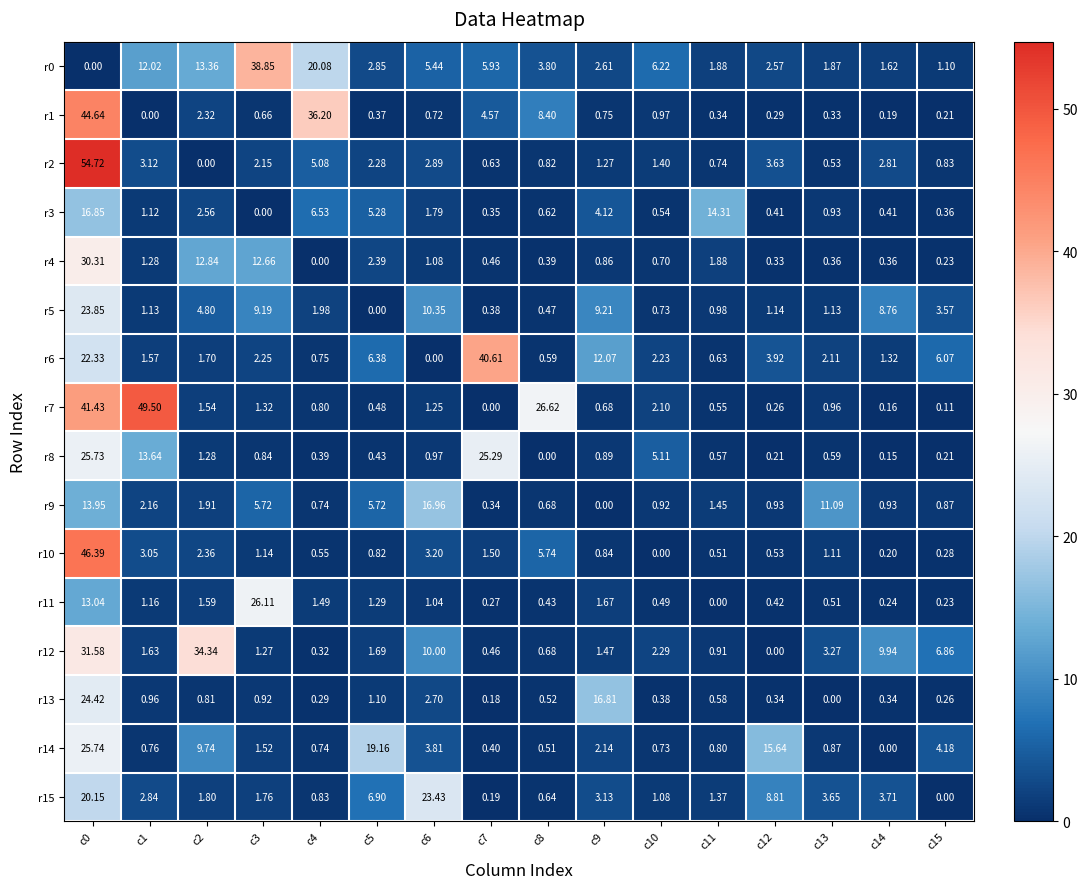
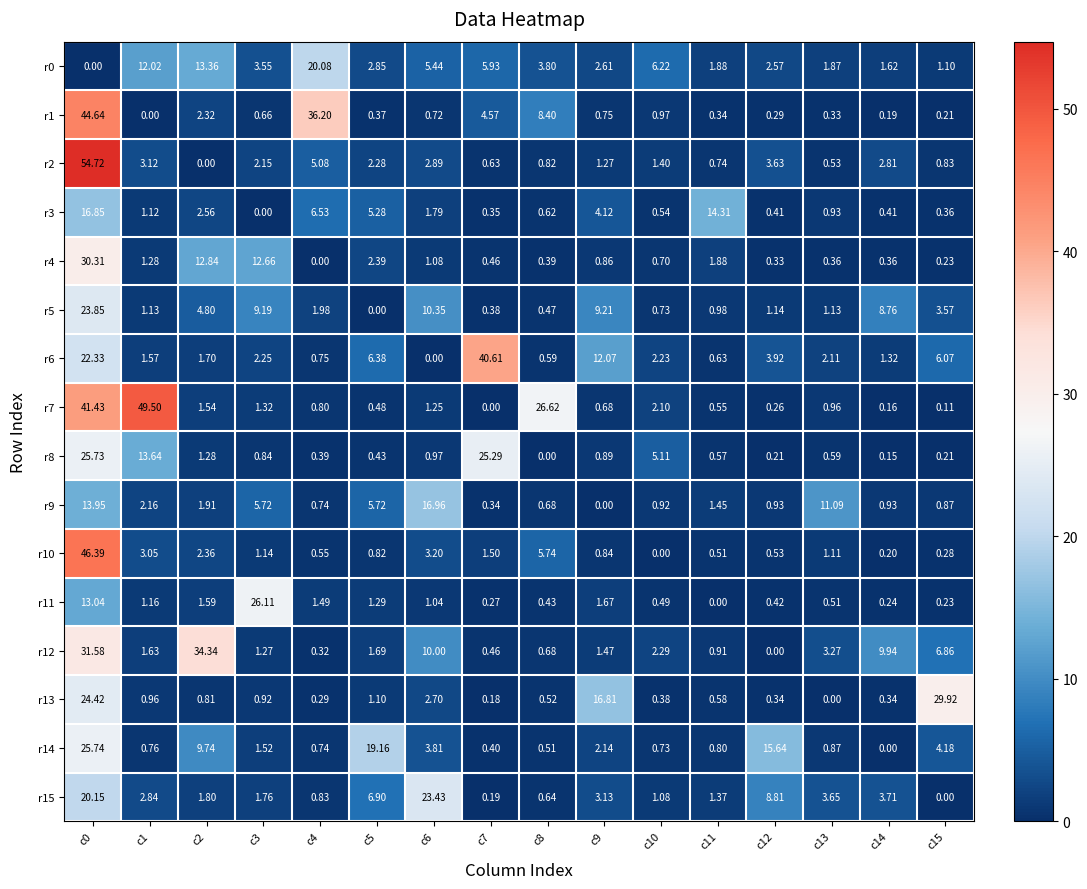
  {
    "r0": {
      "c0": 0.00,
      "c1": 12.02,
      "c2": 13.36,
-     "c3": 38.85,
+     "c3": 3.55,
      "c4": 20.08,
      "c5": 2.85,
      "c6": 5.44,
      "c7": 5.93,
      "c8": 3.80,
      "c9": 2.61,
      "c10": 6.22,
      "c11": 1.88,
      "c12": 2.57,
      "c13": 1.87,
      "c14": 1.62,
      "c15": 1.10
    },
    "r13": {
      "c0": 24.42,
      "c1": 0.96,
      "c2": 0.81,
      "c3": 0.92,
      "c4": 0.29,
      "c5": 1.10,
      "c6": 2.70,
      "c7": 0.18,
      "c8": 0.52,
      "c9": 16.81,
      "c10": 0.38,
      "c11": 0.58,
      "c12": 0.34,
      "c13": 0.00,
      "c14": 0.34,
-     "c15": 0.26
+     "c15": 29.92
    }
  }
